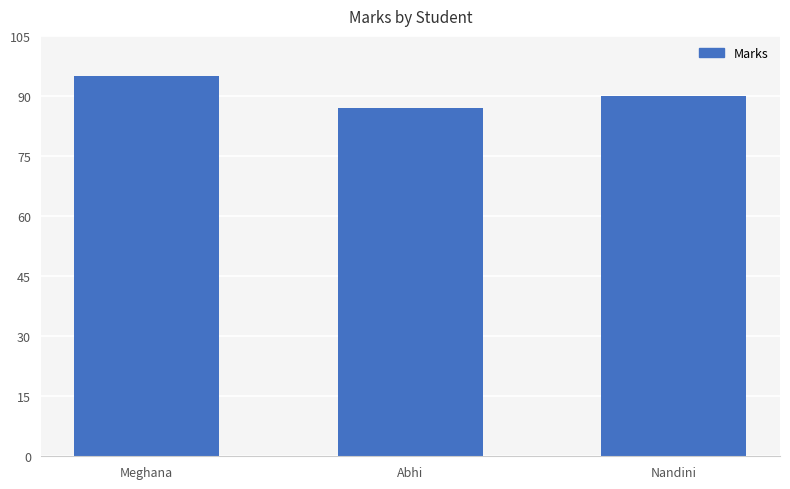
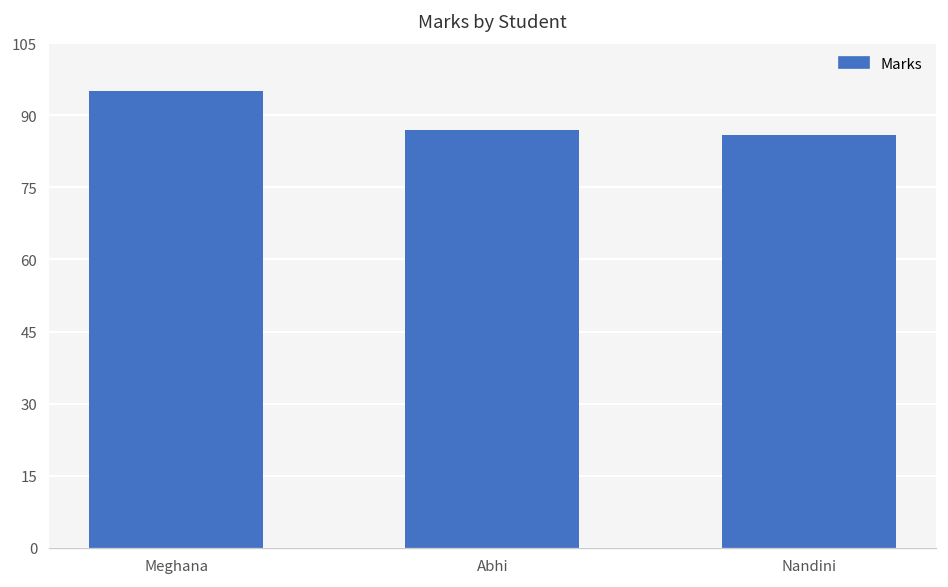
  {
    "Meghana": 95,
    "Abhi": 87,
-   "Nandini": 90
+   "Nandini": 86
  }
